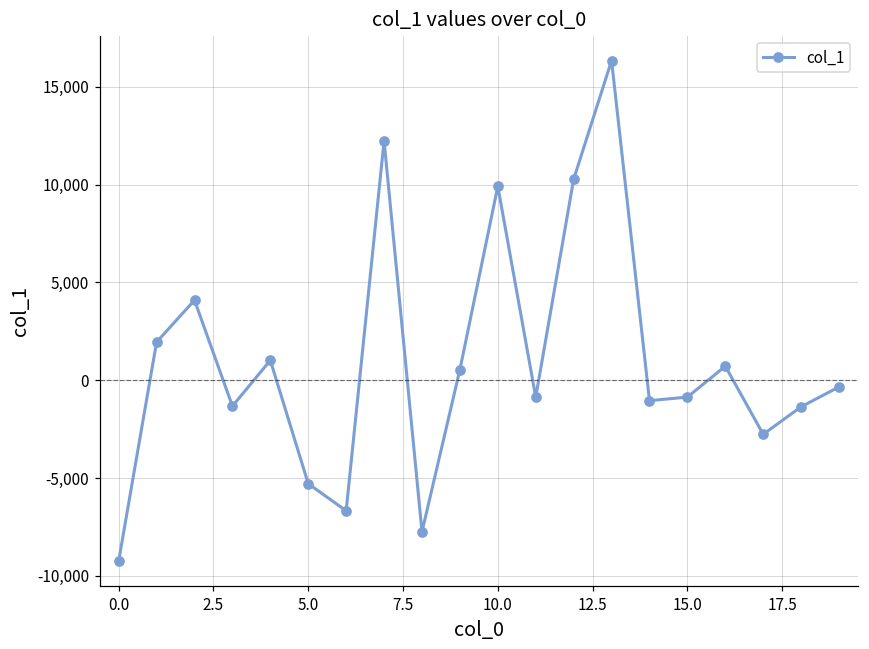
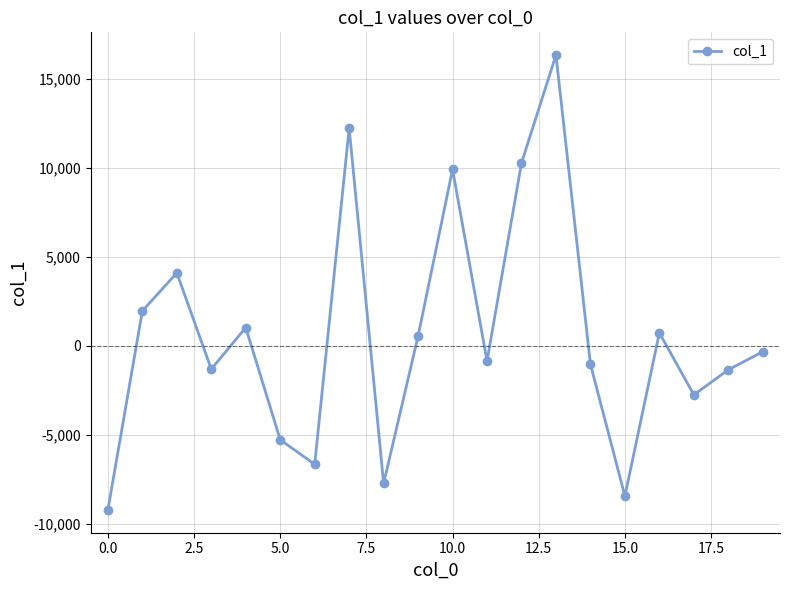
  {
    "0.0": "-9,200",
    "5.0": "-5,300",
    "10.0": "9,900",
-   "15.0": "-900"
+   "15.0": "-8,500"
  }
